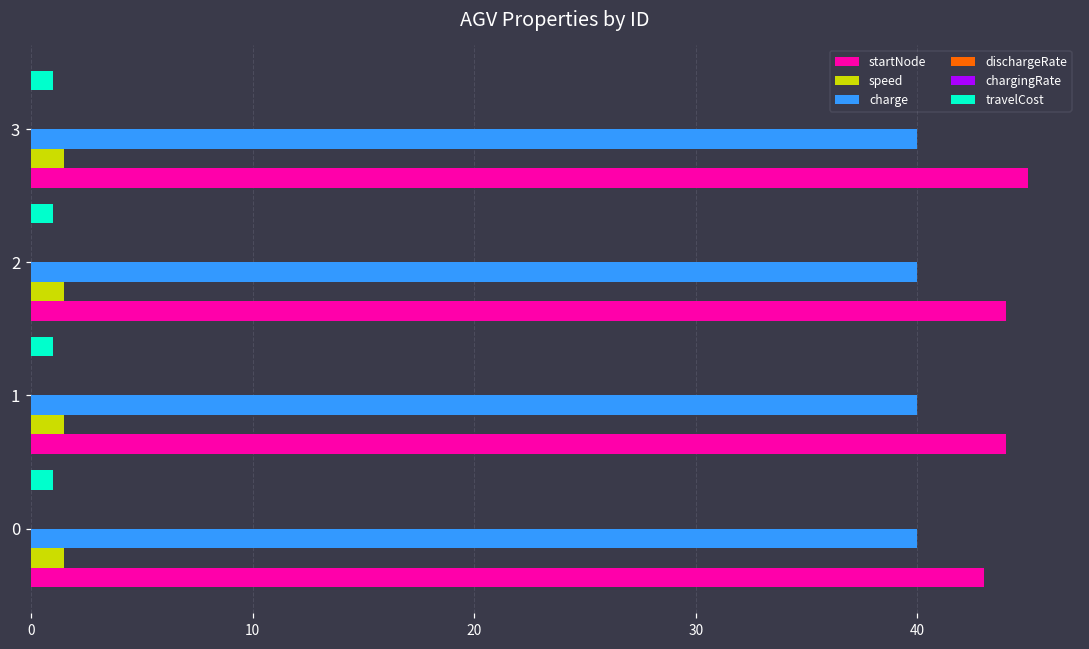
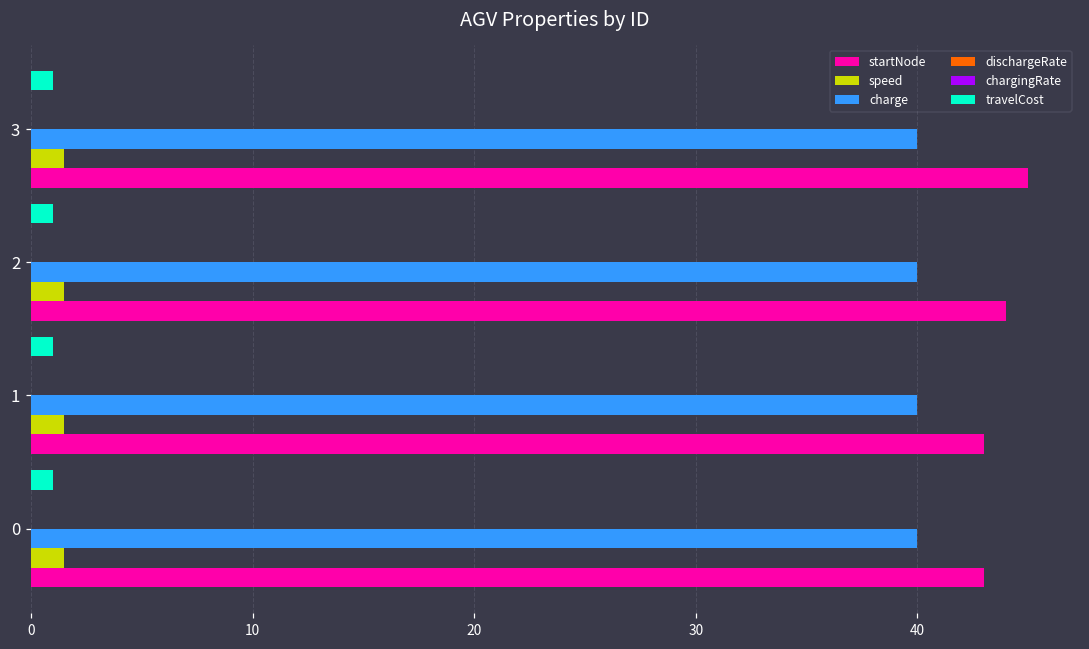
  {
    "startNode": {
      "3": 45,
      "2": 44,
-     "1": 44,
+     "1": 43,
      "0": 43
    },
    "speed": {
      "3": 1.5,
      "2": 1.5,
      "1": 1.5,
      "0": 1.5
    },
    "charge": {
      "3": 40,
      "2": 40,
      "1": 40,
      "0": 40
    },
    "travelCost": {
      "3": 1,
      "2": 1,
      "1": 1,
      "0": 1
    }
  }
